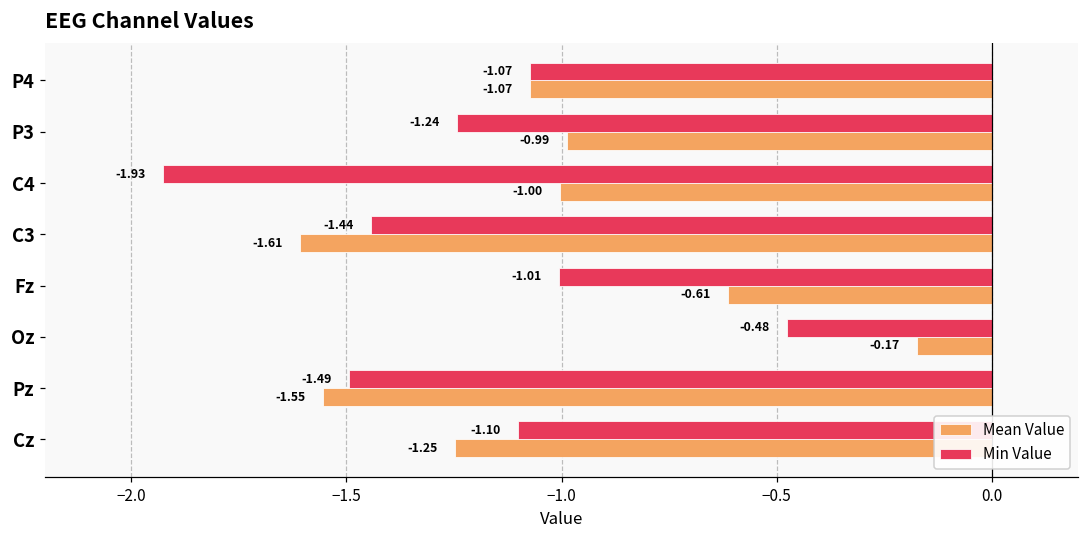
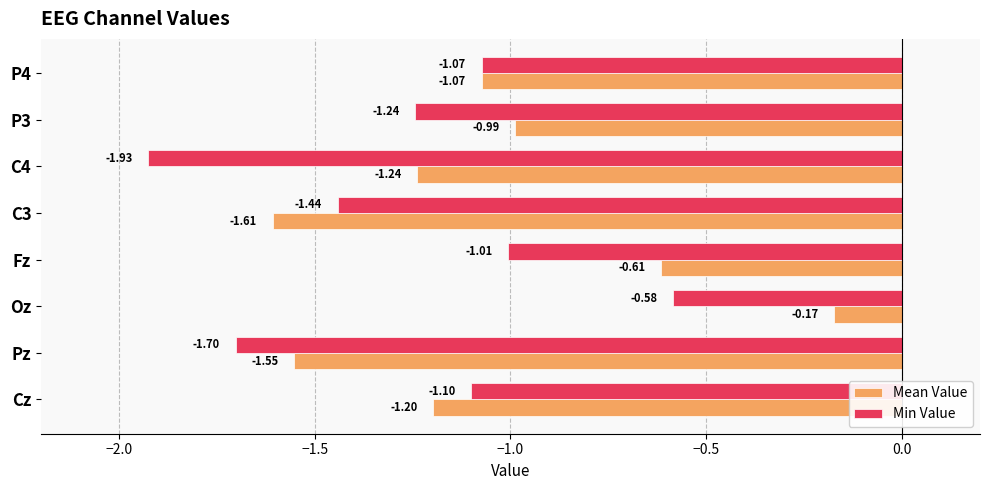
  {
    "Mean Value": {
      "P4": -1.07,
      "P3": -0.99,
-     "C4": -1.00,
+     "C4": -1.24,
      "C3": -1.61,
      "Fz": -0.61,
      "Oz": -0.17,
      "Pz": -1.55,
-     "Cz": -1.25
+     "Cz": -1.20
    },
    "Min Value": {
      "P4": -1.07,
      "P3": -1.24,
      "C4": -1.93,
      "C3": -1.44,
      "Fz": -1.01,
-     "Oz": -0.48,
-     "Pz": -1.49,
+     "Oz": -0.58,
+     "Pz": -1.70,
      "Cz": -1.10
    }
  }
